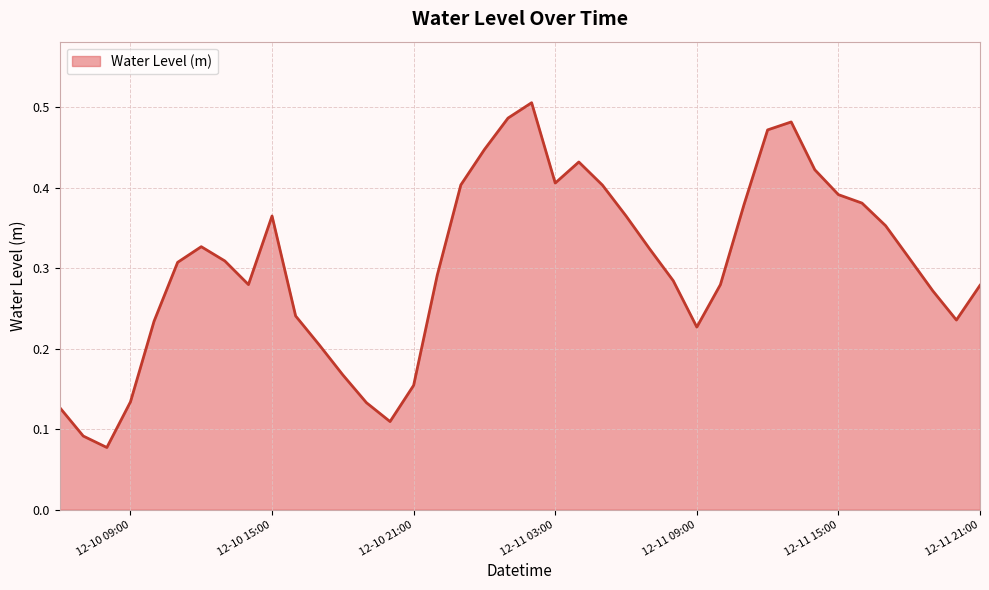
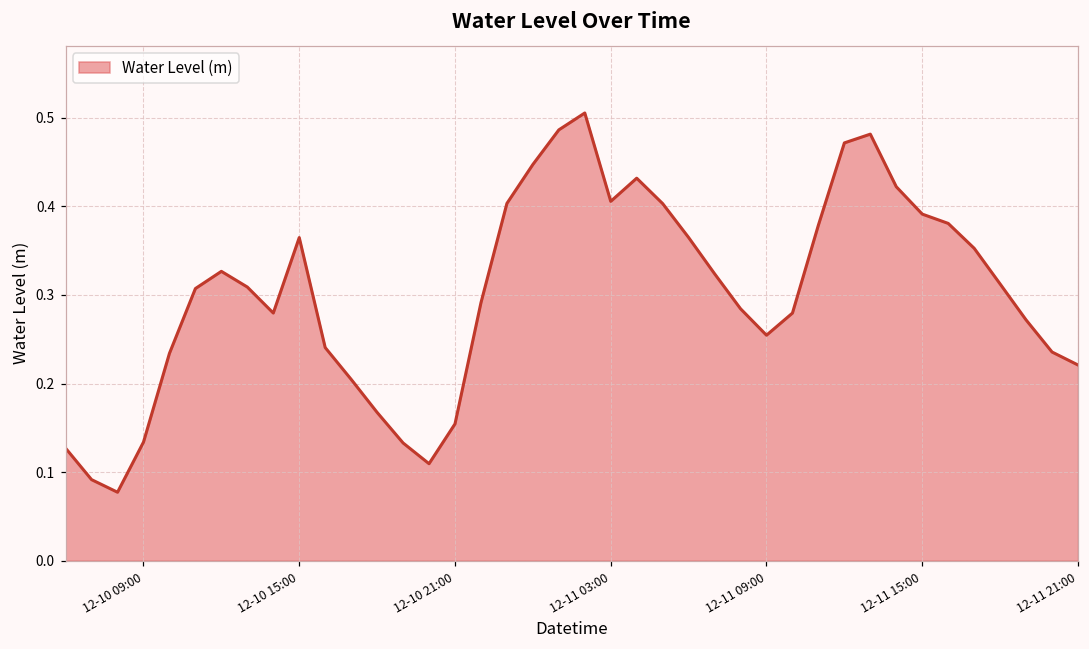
  {
    "12-10 09:00": 0.13,
    "12-10 15:00": 0.36,
    "12-10 21:00": 0.15,
    "12-11 03:00": 0.41,
-   "12-11 09:00": 0.23,
+   "12-11 09:00": 0.25,
    "12-11 15:00": 0.39,
-   "12-11 21:00": 0.28
+   "12-11 21:00": 0.22
  }
